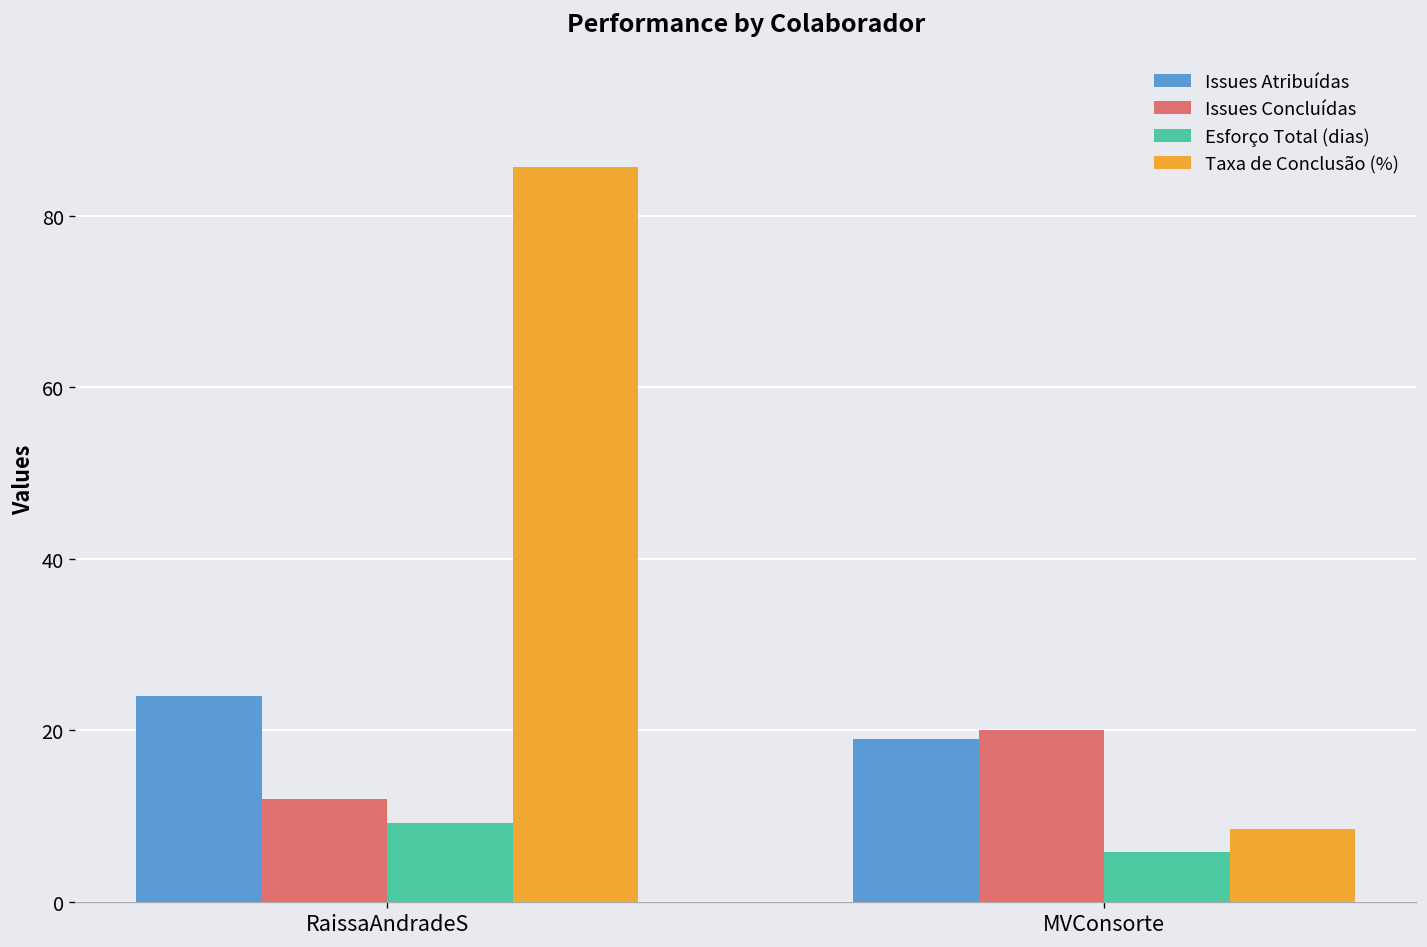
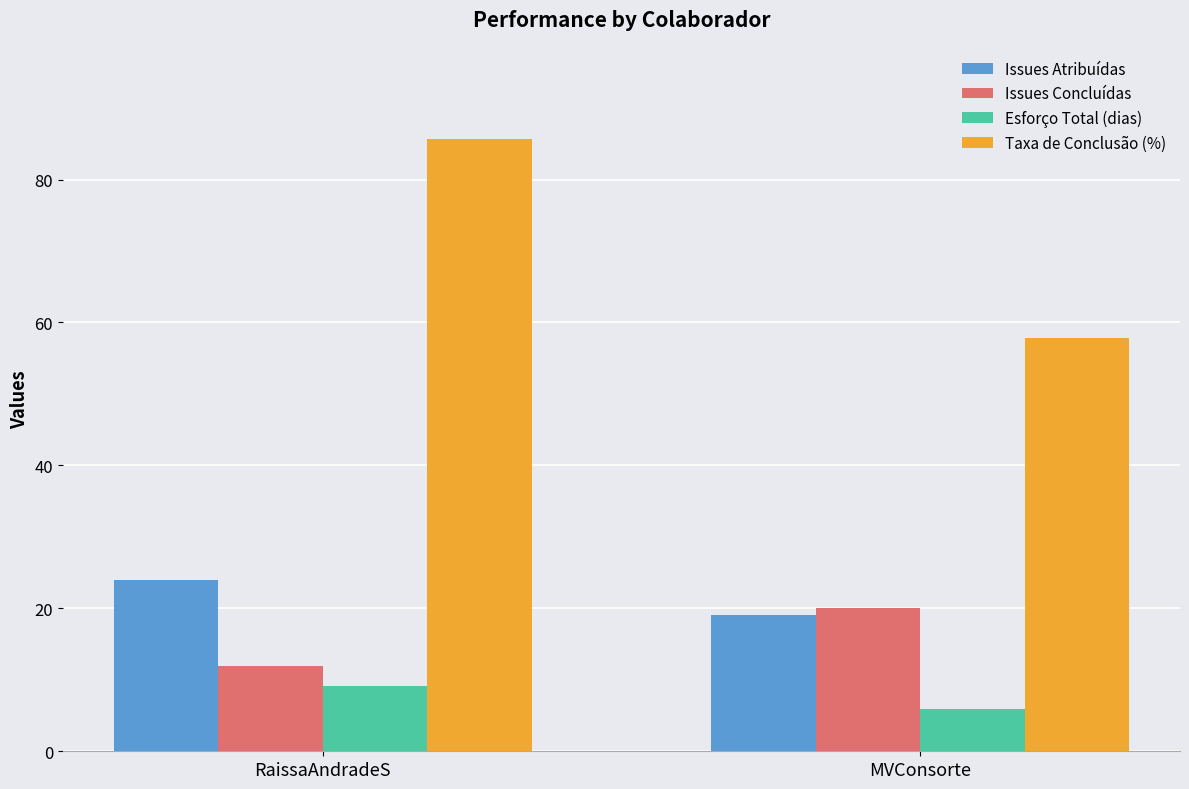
  {
    "Issues Atribuídas": {
      "RaissaAndradeS": 24,
      "MVConsorte": 19
    },
    "Issues Concluídas": {
      "RaissaAndradeS": 12,
      "MVConsorte": 20
    },
    "Esforço Total (dias)": {
      "RaissaAndradeS": 9,
      "MVConsorte": 6
    },
    "Taxa de Conclusão (%)": {
      "RaissaAndradeS": 86,
-     "MVConsorte": 9
+     "MVConsorte": 58
    }
  }
